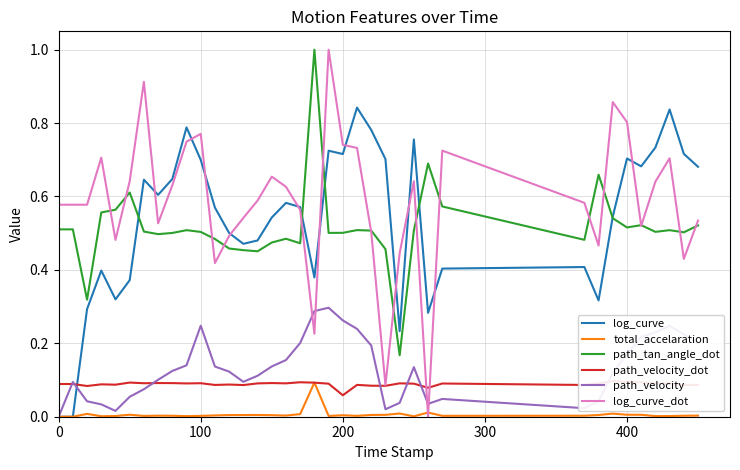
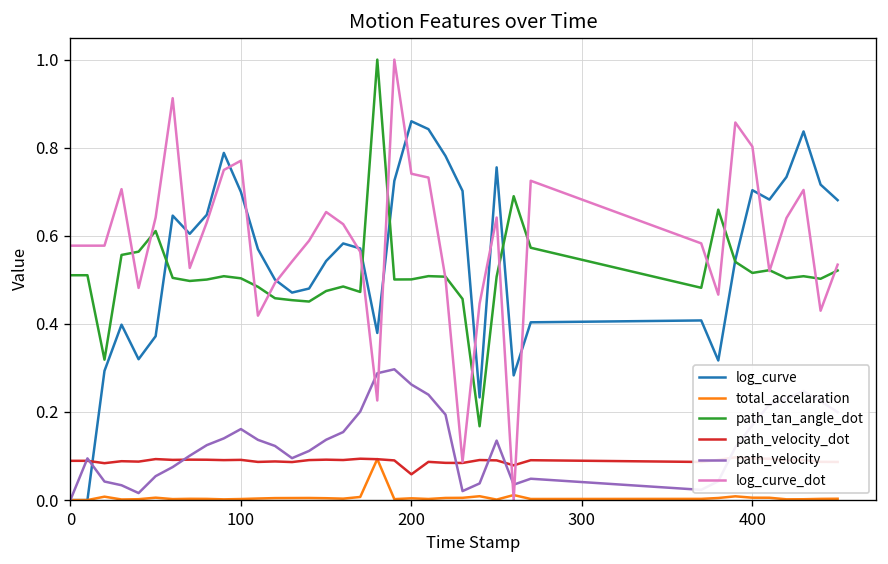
  {
    "log_curve": {
      "100": 0.70,
-     "200": 0.72,
+     "200": 0.86,
      "400": 0.70
    },
    "total_accelaration": {
      "100": 0.00,
      "200": 0.00,
      "400": 0.01
    },
    "path_tan_angle_dot": {
      "0": 0.51,
      "100": 0.50,
      "200": 0.50,
      "400": 0.52
    },
    "path_velocity_dot": {
      "0": 0.09,
      "100": 0.09,
      "200": 0.06
    },
    "path_velocity": {
-     "100": 0.25,
+     "100": 0.16,
      "200": 0.26
    },
    "log_curve_dot": {
      "0": 0.58,
      "100": 0.77,
      "200": 0.74,
      "400": 0.80
    }
  }
